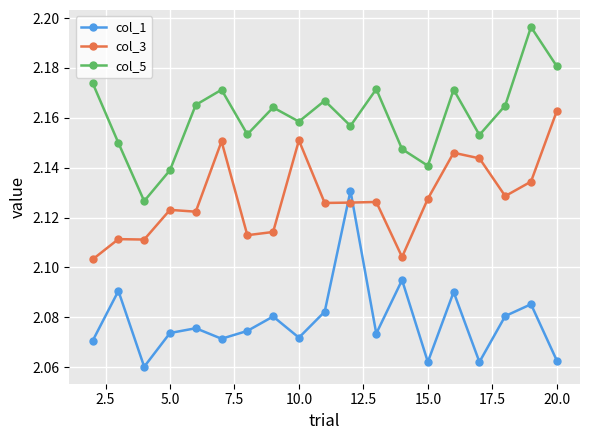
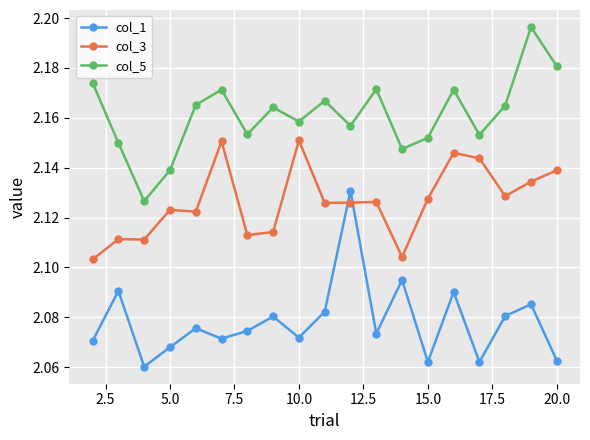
  {
    "col_1": {
-     "5.0": 2.074,
+     "5.0": 2.068,
      "10.0": 2.072,
      "15.0": 2.062,
      "20.0": 2.063
    },
    "col_3": {
      "5.0": 2.123,
      "10.0": 2.151,
      "15.0": 2.128,
-     "20.0": 2.163
+     "20.0": 2.139
    },
    "col_5": {
      "5.0": 2.139,
      "10.0": 2.159,
-     "15.0": 2.141,
+     "15.0": 2.152,
      "20.0": 2.181
    }
  }
